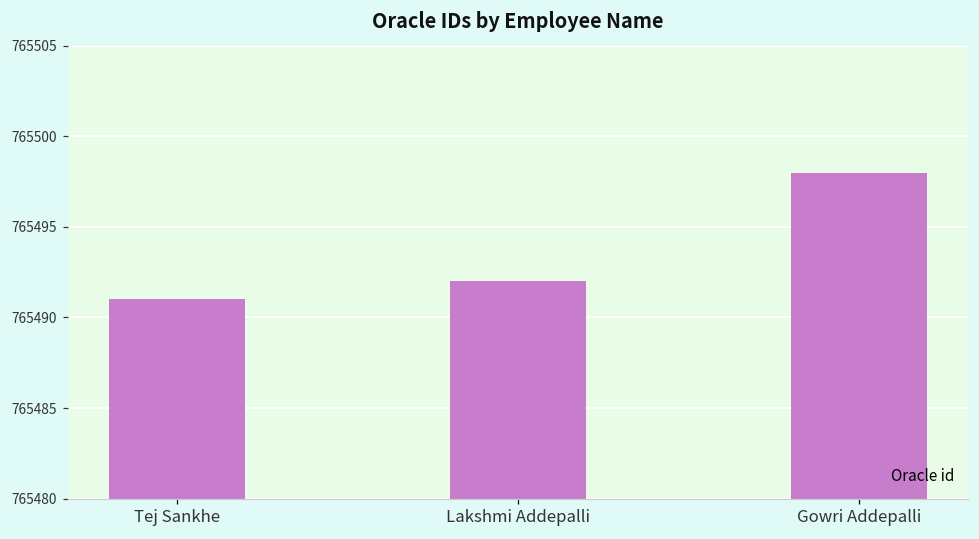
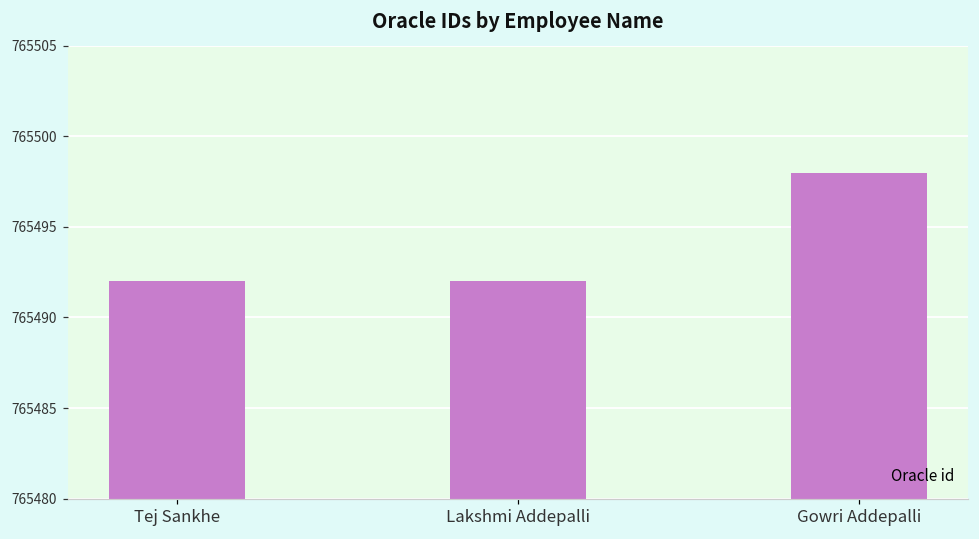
  {
-   "Tej Sankhe": 765491,
+   "Tej Sankhe": 765492,
    "Lakshmi Addepalli": 765492,
    "Gowri Addepalli": 765498
  }
